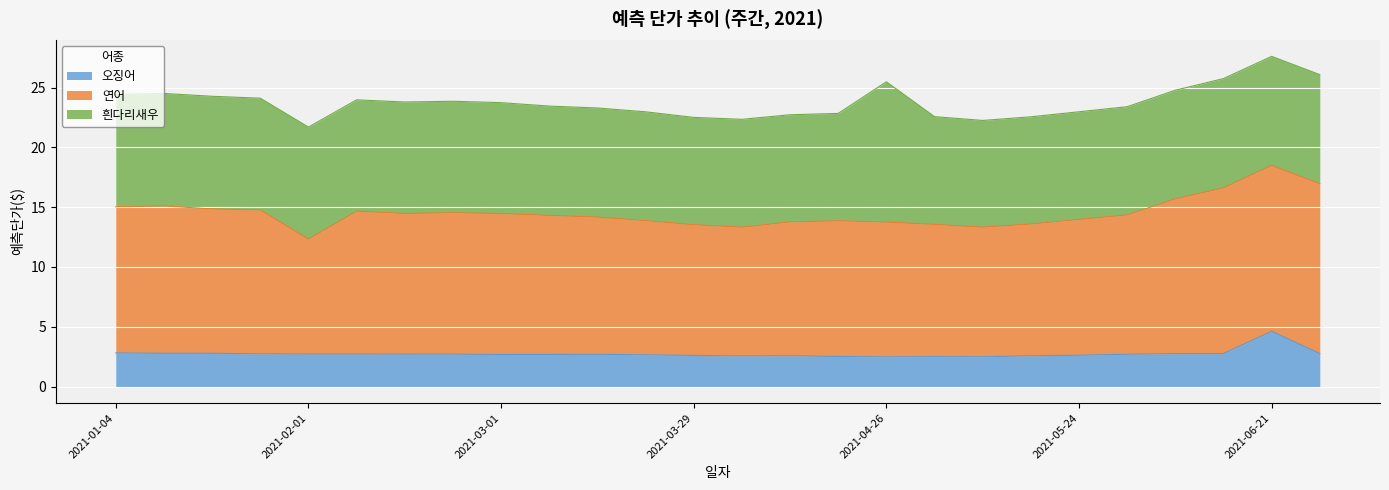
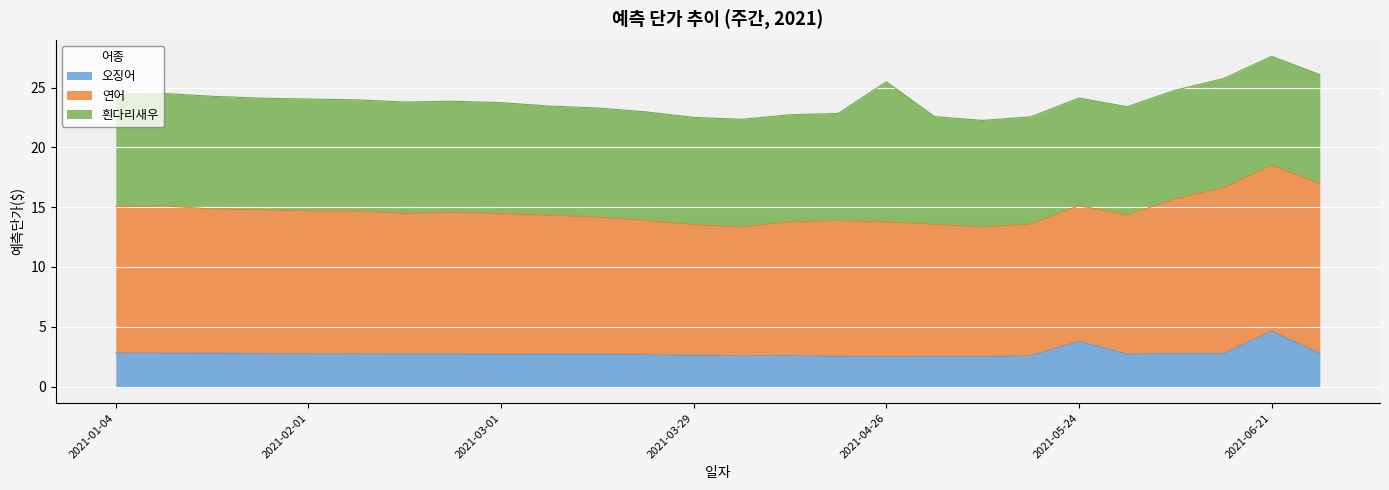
  {
    "오징어": {
      "2021-01-04": 2.8,
      "2021-02-01": 2.7,
      "2021-03-01": 2.7,
      "2021-03-29": 2.6,
      "2021-04-26": 2.5,
-     "2021-05-24": 2.6,
+     "2021-05-24": 3.8,
      "2021-06-21": 4.6
    },
    "연어": {
      "2021-01-04": 12.2,
-     "2021-02-01": 9.6,
+     "2021-02-01": 12.0,
      "2021-03-01": 11.8,
      "2021-03-29": 10.9,
      "2021-04-26": 11.3,
      "2021-05-24": 11.4,
      "2021-06-21": 13.9
    },
    "흰다리새우": {
      "2021-02-01": 9.4,
      "2021-03-01": 9.3,
      "2021-03-29": 9.0,
      "2021-04-26": 11.7,
      "2021-05-24": 9.0,
      "2021-06-21": 9.1
    }
  }
